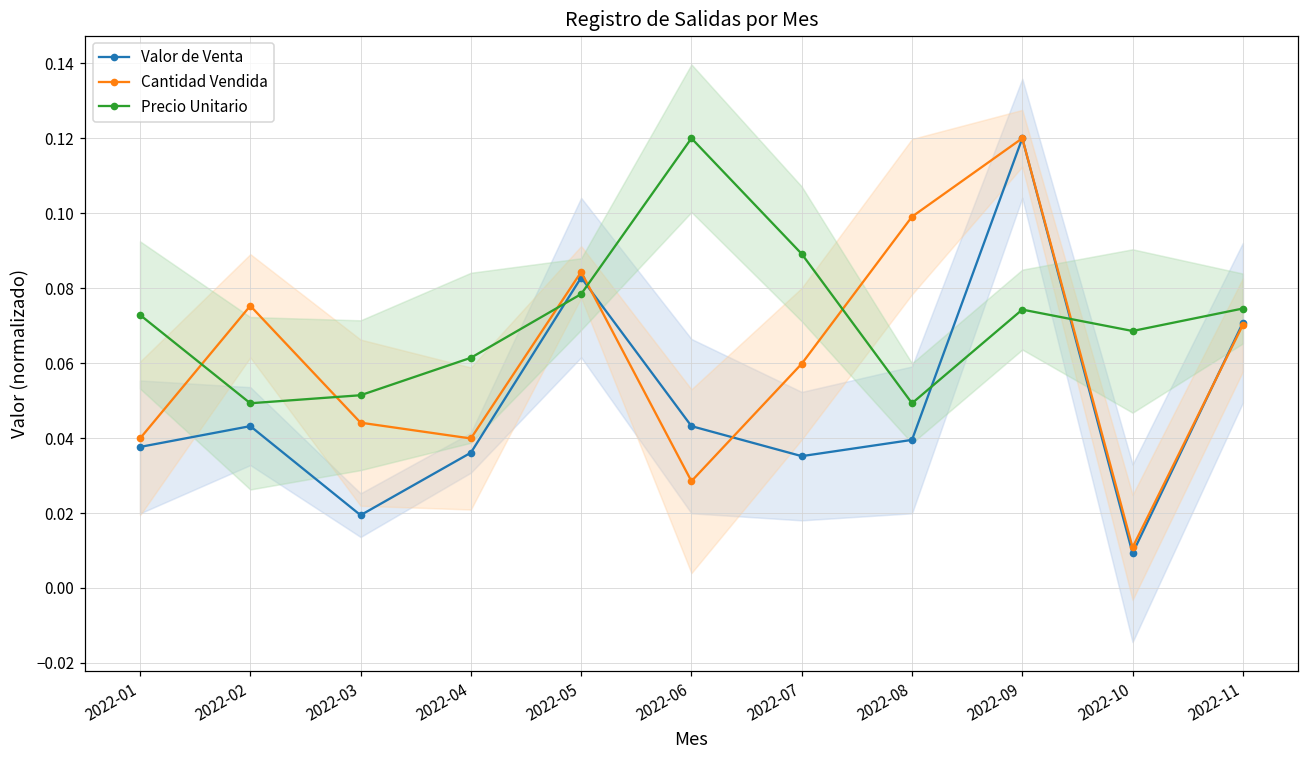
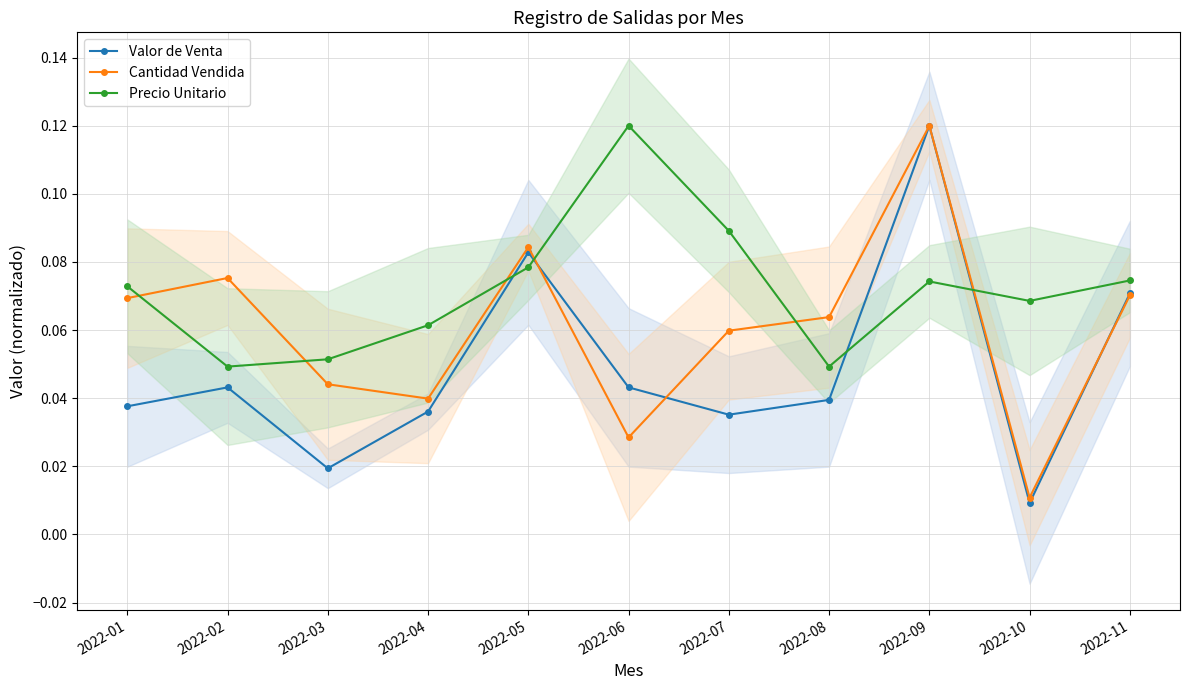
  {
    "Valor de Venta": {
      "2022-01": 0.038,
      "2022-02": 0.043,
      "2022-03": 0.019,
      "2022-04": 0.036,
      "2022-05": 0.083,
      "2022-06": 0.043,
      "2022-07": 0.035,
      "2022-08": 0.040,
      "2022-10": 0.009
    },
    "Cantidad Vendida": {
-     "2022-01": 0.040,
+     "2022-01": 0.069,
      "2022-02": 0.075,
      "2022-03": 0.044,
      "2022-04": 0.040,
      "2022-05": 0.084,
      "2022-06": 0.028,
      "2022-07": 0.060,
-     "2022-08": 0.099,
+     "2022-08": 0.064,
      "2022-10": 0.011
    },
    "Precio Unitario": {
      "2022-01": 0.073,
      "2022-02": 0.049,
      "2022-03": 0.051,
      "2022-04": 0.061,
      "2022-05": 0.078,
      "2022-06": 0.120,
      "2022-07": 0.089,
      "2022-08": 0.049,
      "2022-09": 0.074,
      "2022-10": 0.069,
      "2022-11": 0.075
    }
  }
